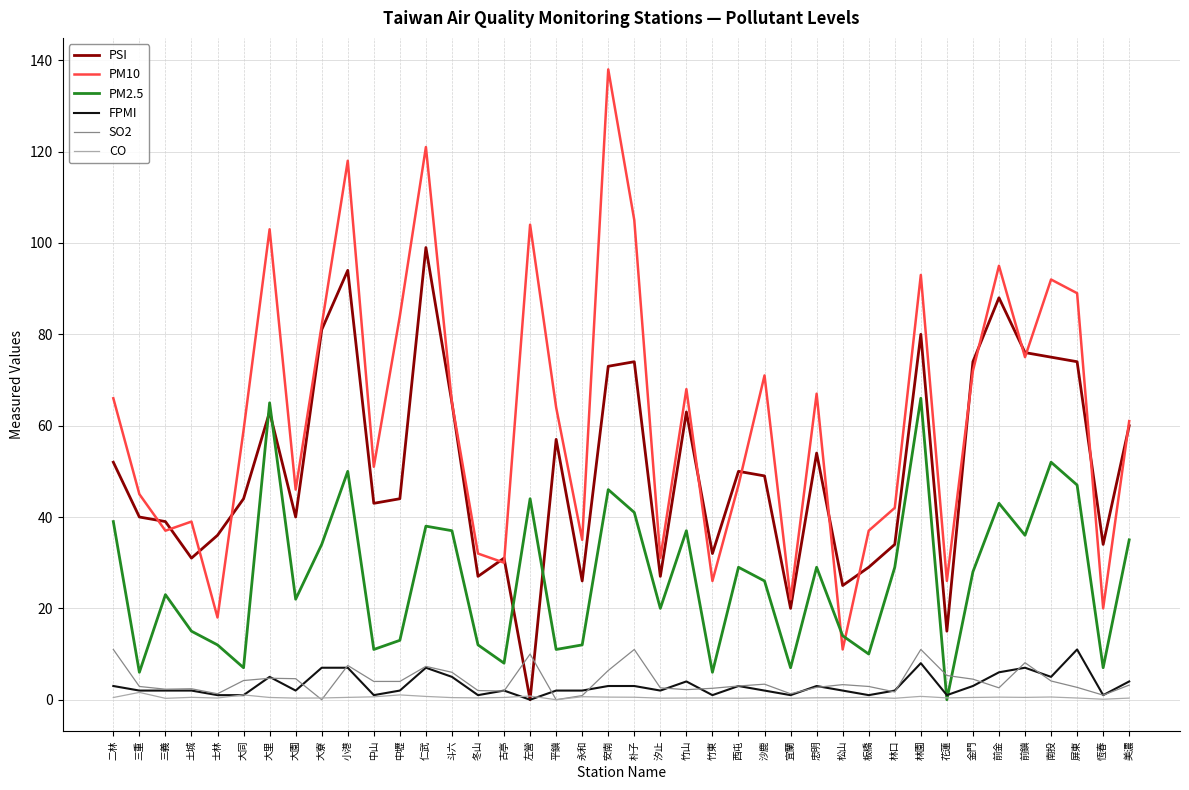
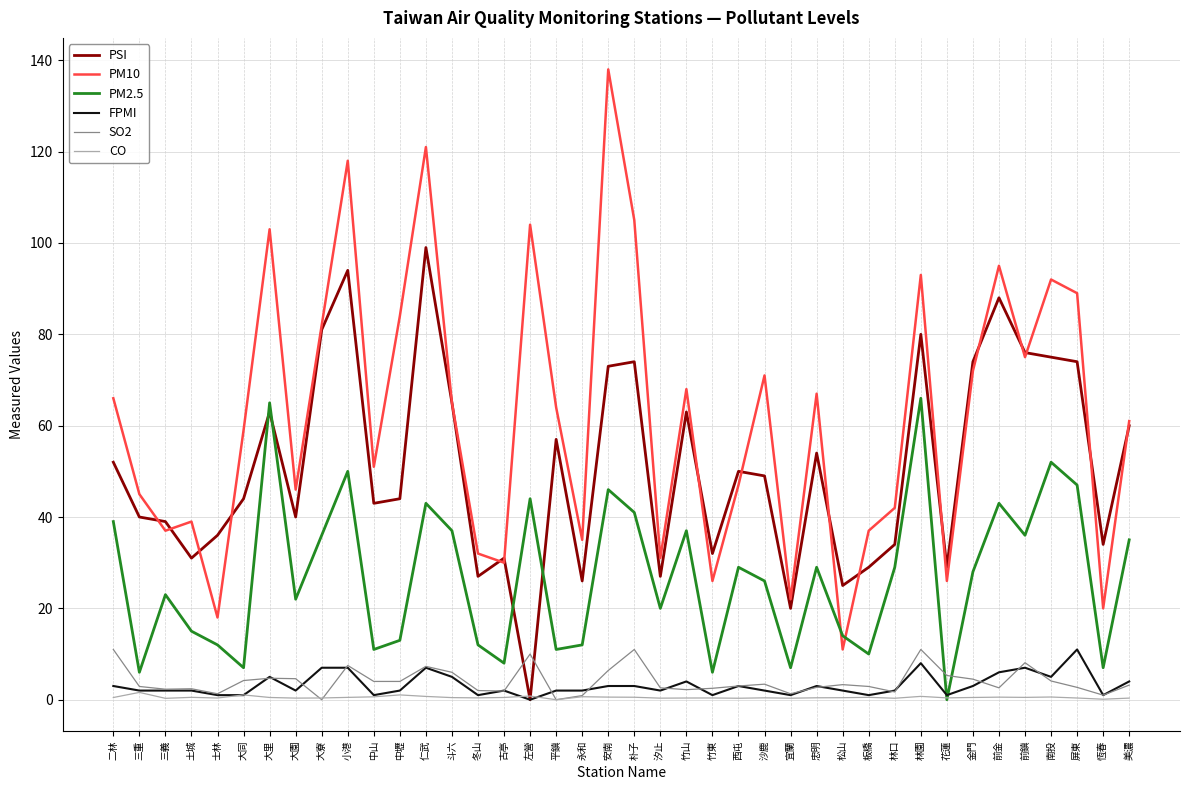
  {
    "PSI": {
      "二林": 52,
      "三重": 40,
      "三義": 39,
      "土城": 31,
      "士林": 36,
      "大同": 44,
      "大里": 63,
      "大園": 40,
      "大寮": 81,
      "小港": 94,
      "中山": 43,
      "中壢": 44,
      "仁武": 99,
      "冬山": 27,
      "古亭": 31,
      "平鎮": 57,
      "永和": 26,
      "安南": 73,
      "朴子": 74,
      "汐止": 27,
      "竹山": 63,
      "竹東": 32,
      "西屯": 50,
      "沙鹿": 49,
      "宜蘭": 20,
      "忠明": 54,
      "松山": 25,
      "板橋": 29,
      "林口": 34,
      "林園": 80,
-     "花蓮": 15,
+     "花蓮": 29,
      "金門": 74,
      "前金": 88,
      "前鎮": 76,
      "南投": 75,
      "屏東": 74,
      "恆春": 34,
      "美濃": 60
    },
    "PM10": {
      "二林": 66,
      "三重": 45,
      "三義": 37,
      "土城": 39,
      "士林": 18,
      "大同": 59,
      "大里": 103,
      "大園": 46,
      "大寮": 82,
      "小港": 118,
      "中山": 51,
      "中壢": 84,
      "仁武": 121,
      "冬山": 32,
      "古亭": 30,
      "左營": 104,
      "平鎮": 64,
      "永和": 35,
      "安南": 138,
      "朴子": 105,
      "汐止": 31,
      "竹山": 68,
      "竹東": 26,
      "西屯": 47,
      "沙鹿": 71,
      "宜蘭": 22,
      "忠明": 67,
      "松山": 11,
      "板橋": 37,
      "林口": 42,
      "林園": 93,
      "花蓮": 26,
      "金門": 72,
      "前金": 95,
      "前鎮": 75,
      "南投": 92,
      "屏東": 89,
      "恆春": 20,
      "美濃": 61
    },
    "PM2.5": {
      "二林": 39,
      "三重": 6,
      "三義": 23,
      "土城": 15,
      "士林": 12,
      "大同": 7,
      "大里": 65,
      "大園": 22,
-     "大寮": 34,
+     "大寮": 36,
      "小港": 50,
      "中山": 11,
      "中壢": 13,
-     "仁武": 38,
+     "仁武": 43,
      "斗六": 37,
      "冬山": 12,
      "古亭": 8,
      "左營": 44,
      "平鎮": 11,
      "永和": 12,
      "安南": 46,
      "朴子": 41,
      "汐止": 20,
      "竹山": 37,
      "竹東": 6,
      "西屯": 29,
      "沙鹿": 26,
      "宜蘭": 7,
      "忠明": 29,
      "松山": 14,
      "板橋": 10,
      "林口": 29,
      "林園": 66,
      "金門": 28,
      "前金": 43,
      "前鎮": 36,
      "南投": 52,
      "屏東": 47,
      "恆春": 7,
      "美濃": 35
    },
    "FPMI": {
      "二林": 3,
      "大園": 2,
      "大寮": 7,
      "中壢": 2,
      "斗六": 5,
      "冬山": 1,
      "平鎮": 2,
      "永和": 2,
      "安南": 3,
      "朴子": 3,
      "汐止": 2,
      "竹山": 4,
      "竹東": 1,
      "沙鹿": 2,
      "松山": 2,
      "林園": 8,
      "花蓮": 1,
      "金門": 3,
      "前金": 6,
      "前鎮": 7,
      "南投": 5,
      "屏東": 11,
      "美濃": 4
    }
  }
